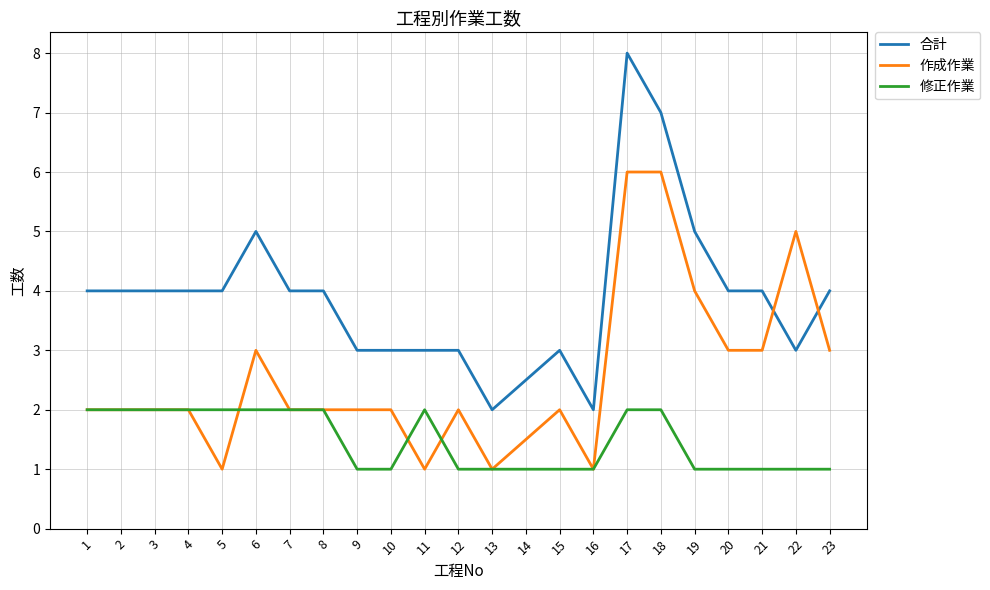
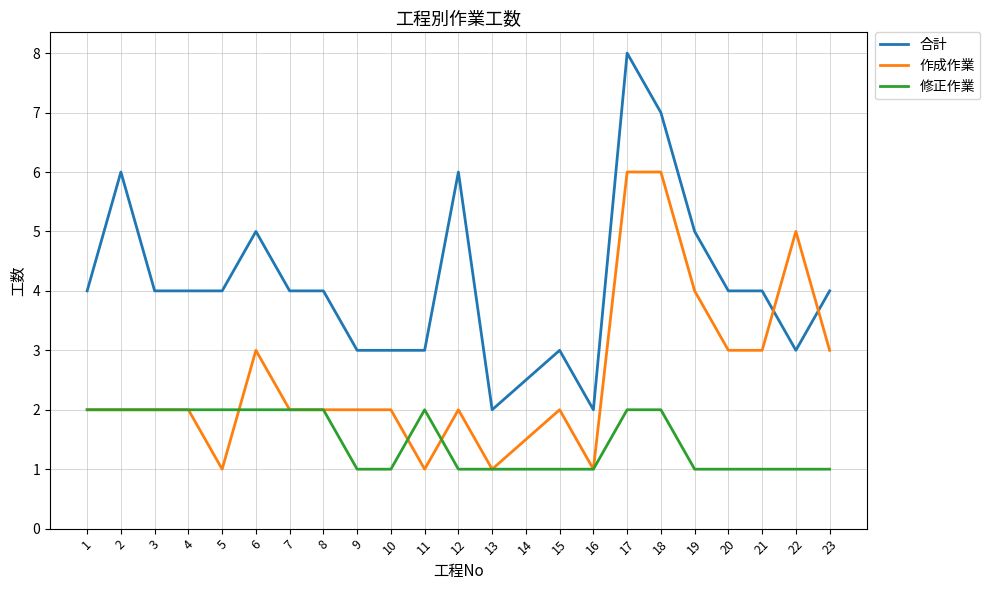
  {
    "合計": {
      "1": 4,
-     "2": 4,
+     "2": 6,
      "3": 4,
      "4": 4,
      "5": 4,
      "6": 5,
      "7": 4,
      "8": 4,
      "9": 3,
      "10": 3,
      "11": 3,
-     "12": 3,
+     "12": 6,
      "13": 2,
      "14": 2.5,
      "15": 3,
      "16": 2,
      "17": 8,
      "18": 7,
      "19": 5,
      "20": 4,
      "21": 4,
      "22": 3,
      "23": 4
    },
    "作成作業": {
      "5": 1,
      "6": 3,
      "9": 2,
      "10": 2,
      "11": 1,
      "12": 2,
      "14": 1.5,
      "15": 2,
      "17": 6,
      "18": 6,
      "19": 4,
      "20": 3,
      "21": 3,
      "22": 5,
      "23": 3
    },
    "修正作業": {
      "5": 2,
      "6": 2,
      "9": 1,
      "10": 1,
      "11": 2,
      "12": 1,
      "14": 1,
      "15": 1,
      "17": 2,
      "18": 2,
      "19": 1,
      "20": 1,
      "21": 1,
      "22": 1,
      "23": 1
    }
  }
